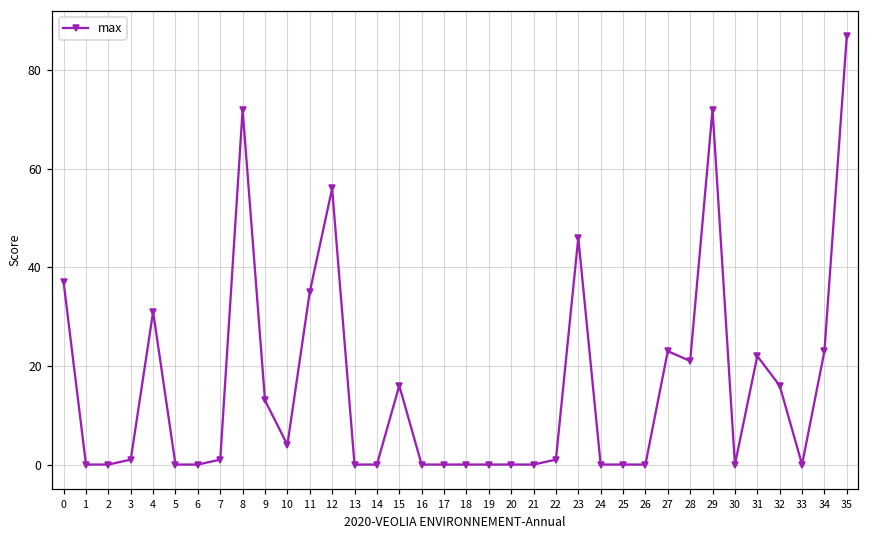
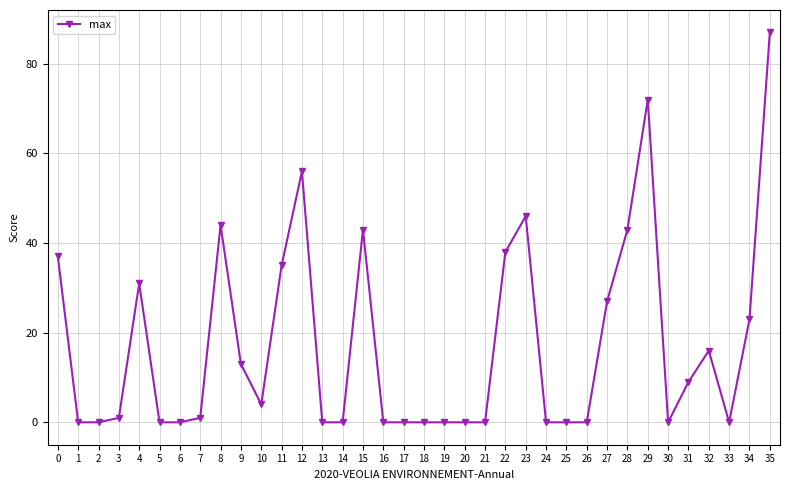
  {
    "0": 37,
    "1": 0,
    "2": 0,
    "3": 1,
    "4": 31,
    "5": 0,
    "6": 0,
    "7": 1,
-   "8": 72,
+   "8": 44,
    "9": 13,
    "10": 4,
    "11": 35,
    "12": 56,
    "13": 0,
    "14": 0,
-   "15": 16,
+   "15": 43,
    "16": 0,
    "17": 0,
    "18": 0,
    "19": 0,
    "20": 0,
    "21": 0,
-   "22": 1,
+   "22": 38,
    "23": 46,
    "24": 0,
    "25": 0,
    "26": 0,
-   "27": 23,
-   "28": 21,
+   "27": 27,
+   "28": 43,
    "29": 72,
    "30": 0,
-   "31": 22,
+   "31": 9,
    "32": 16,
    "33": 0,
    "34": 23,
    "35": 87
  }
